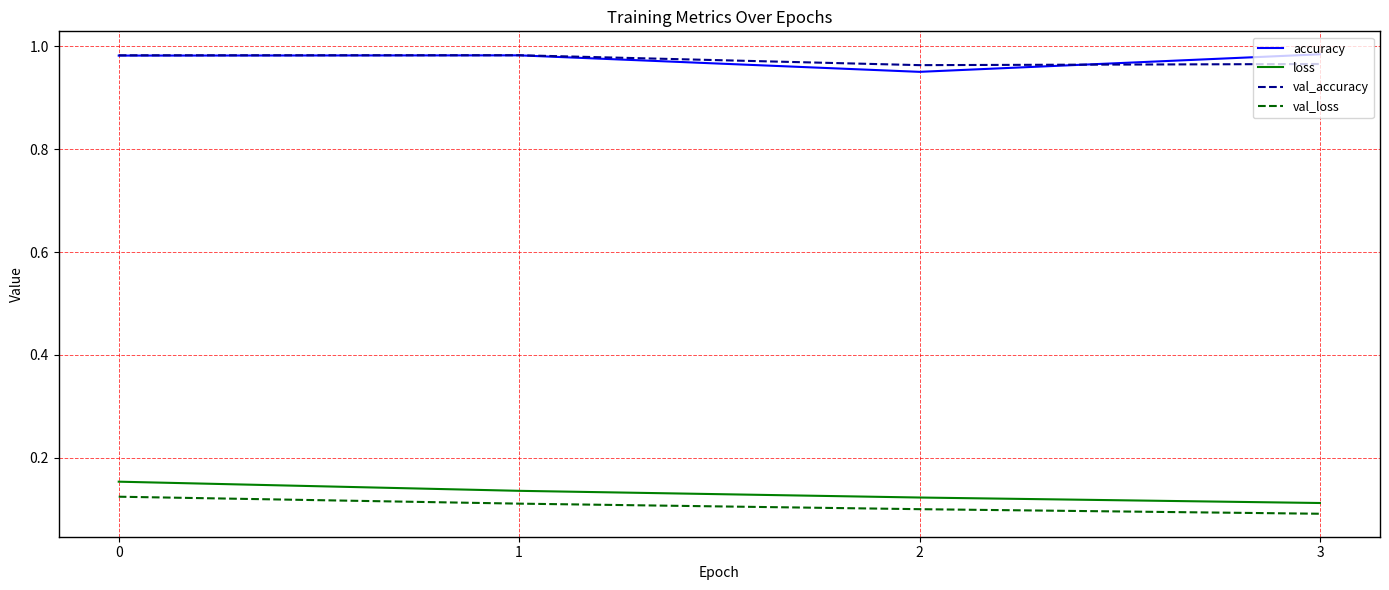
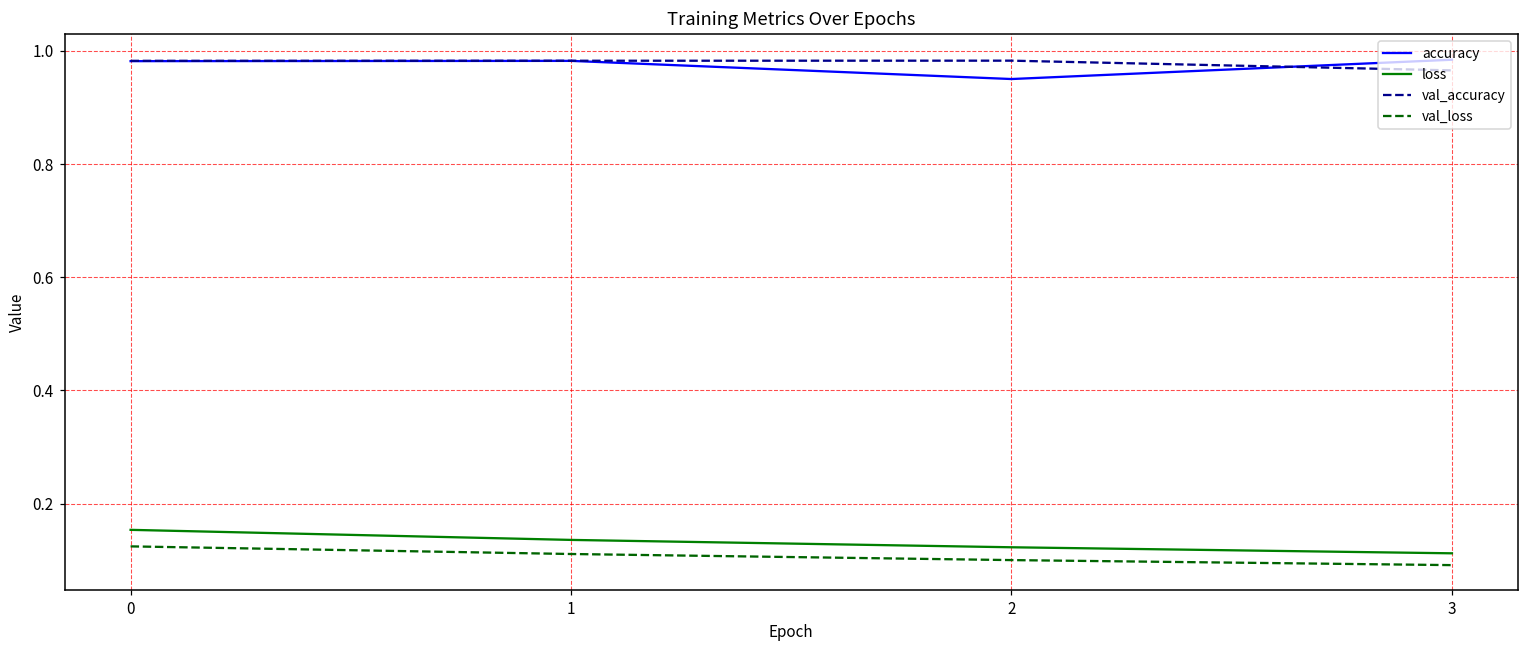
  {
    "accuracy": {
      "2": 0.95
    },
    "val_accuracy": {
-     "2": 0.96
+     "2": 0.98
    }
  }
